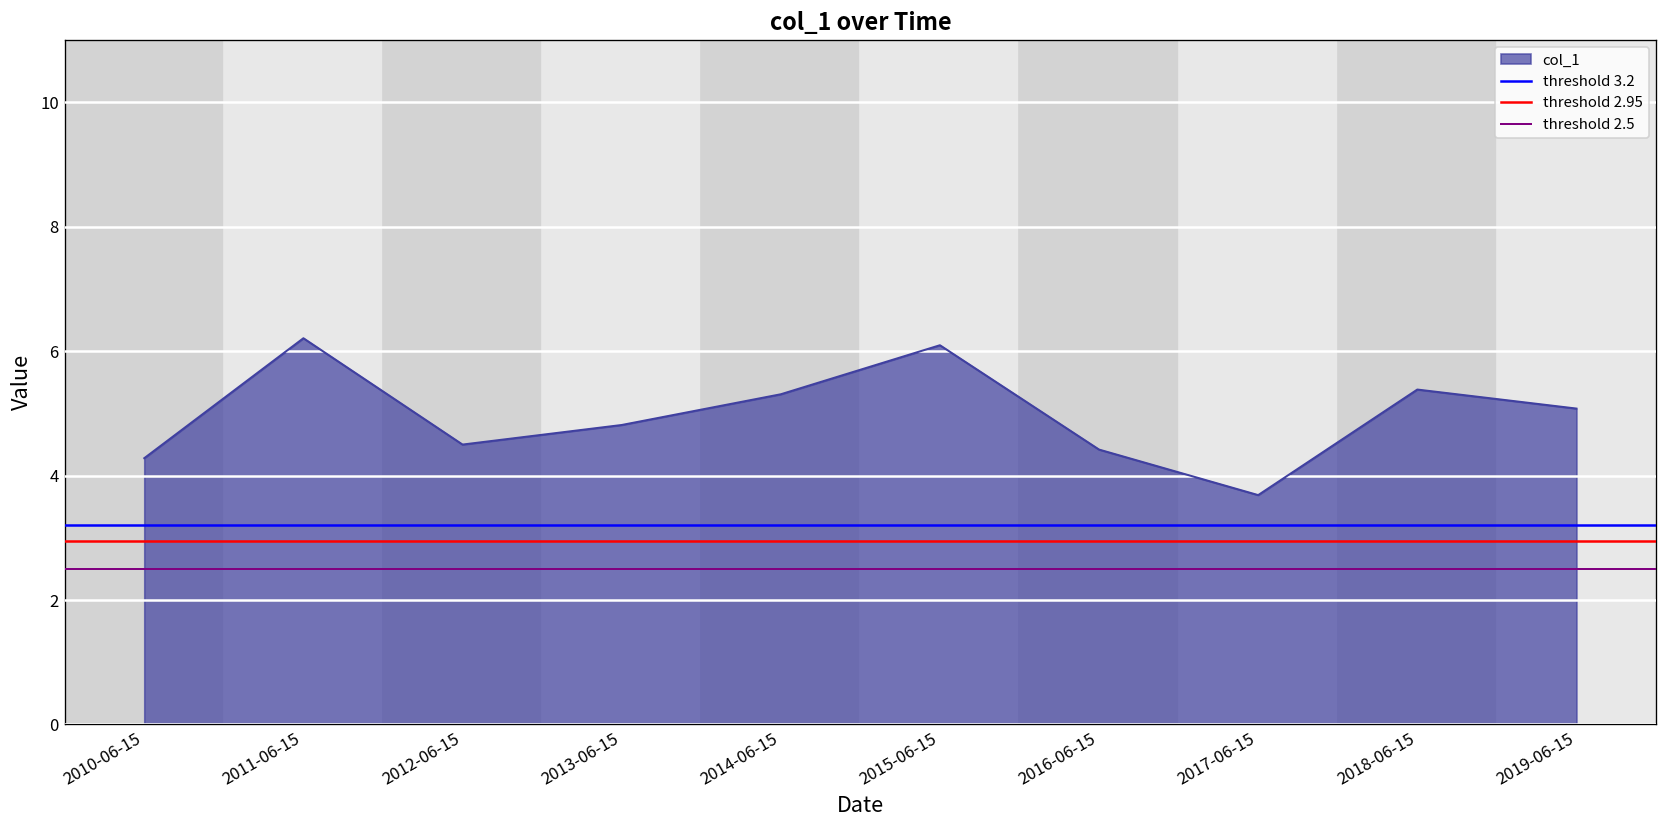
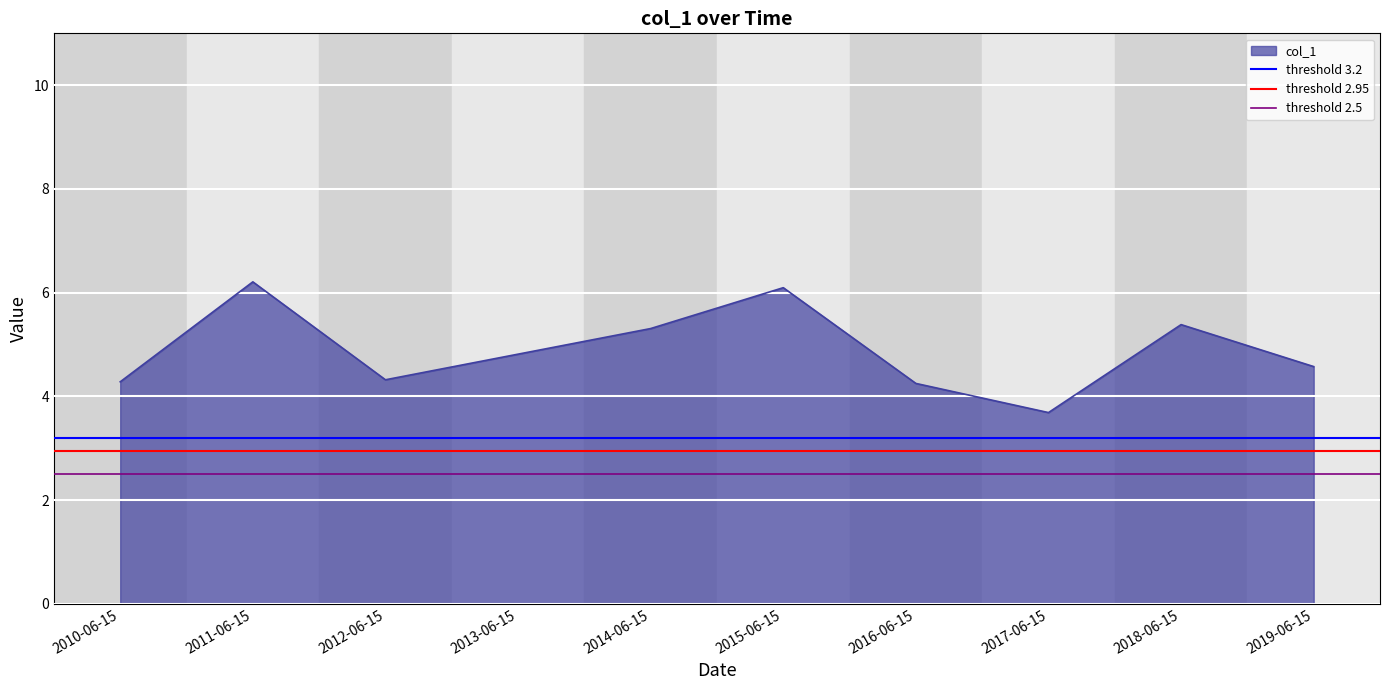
  {
    "2010-06-15": 4.3,
    "2011-06-15": 6.2,
-   "2012-06-15": 4.5,
+   "2012-06-15": 4.3,
    "2013-06-15": 4.8,
    "2014-06-15": 5.3,
    "2015-06-15": 6.1,
-   "2016-06-15": 4.4,
+   "2016-06-15": 4.2,
    "2017-06-15": 3.7,
    "2018-06-15": 5.4,
-   "2019-06-15": 5.1
+   "2019-06-15": 4.6
  }
